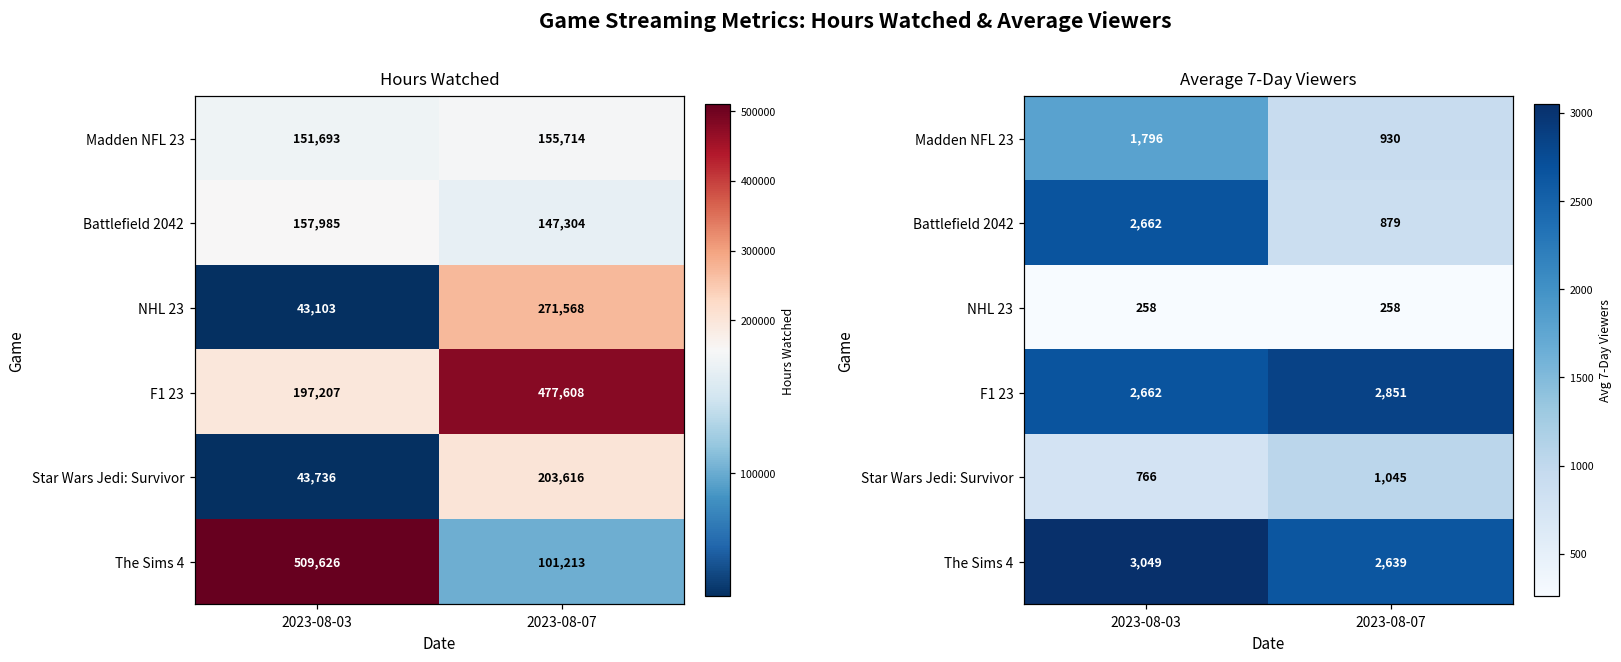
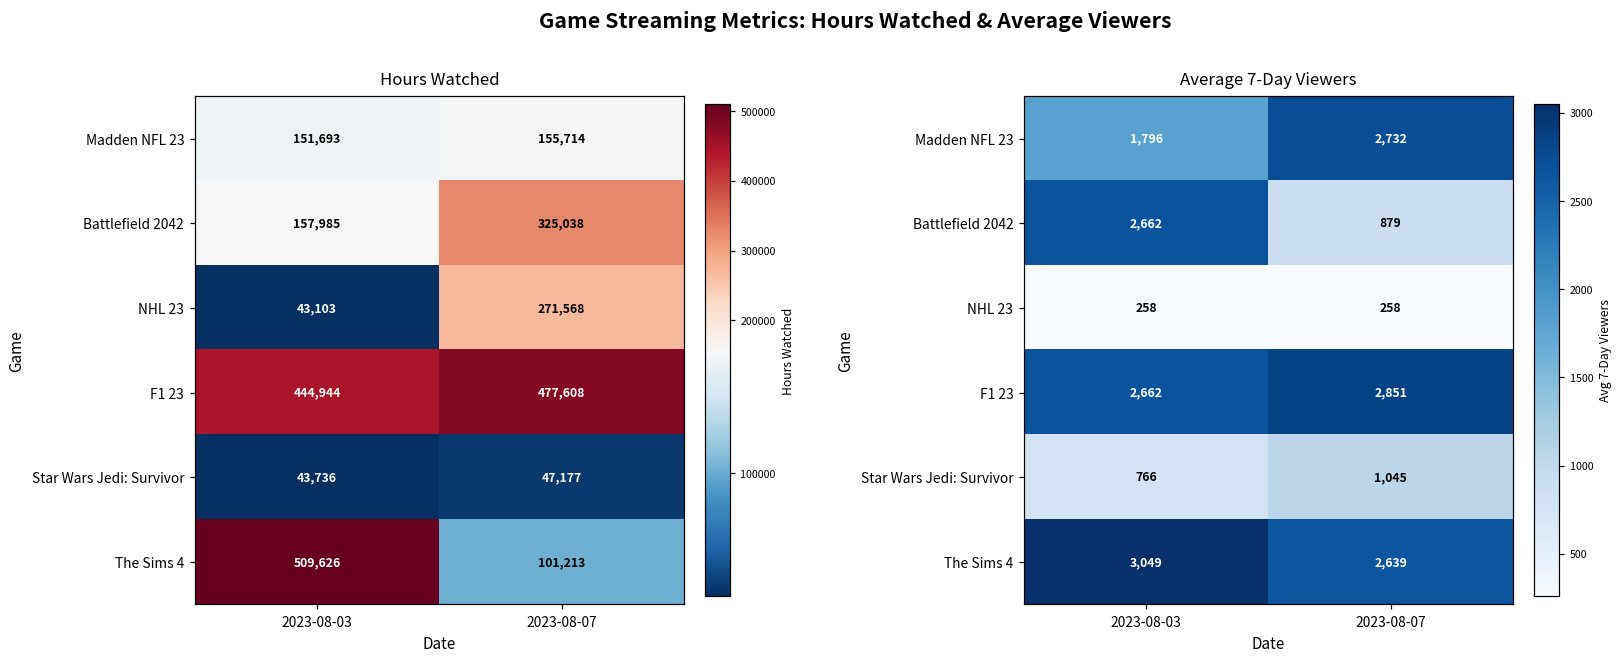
  {
    "Hours Watched": {
      "Madden NFL 23": {
        "2023-08-03": "151,693",
        "2023-08-07": "155,714"
      },
      "Battlefield 2042": {
        "2023-08-03": "157,985",
-       "2023-08-07": "147,304"
+       "2023-08-07": "325,038"
      },
      "NHL 23": {
        "2023-08-03": "43,103",
        "2023-08-07": "271,568"
      },
      "F1 23": {
-       "2023-08-03": "197,207",
+       "2023-08-03": "444,944",
        "2023-08-07": "477,608"
      },
      "Star Wars Jedi: Survivor": {
        "2023-08-03": "43,736",
-       "2023-08-07": "203,616"
+       "2023-08-07": "47,177"
      },
      "The Sims 4": {
        "2023-08-03": "509,626",
        "2023-08-07": "101,213"
      }
    },
    "Average 7-Day Viewers": {
      "Madden NFL 23": {
        "2023-08-03": "1,796",
-       "2023-08-07": "930"
+       "2023-08-07": "2,732"
      },
      "Battlefield 2042": {
        "2023-08-03": "2,662",
        "2023-08-07": "879"
      },
      "NHL 23": {
        "2023-08-03": "258",
        "2023-08-07": "258"
      },
      "F1 23": {
        "2023-08-03": "2,662",
        "2023-08-07": "2,851"
      },
      "Star Wars Jedi: Survivor": {
        "2023-08-03": "766",
        "2023-08-07": "1,045"
      },
      "The Sims 4": {
        "2023-08-03": "3,049",
        "2023-08-07": "2,639"
      }
    }
  }
